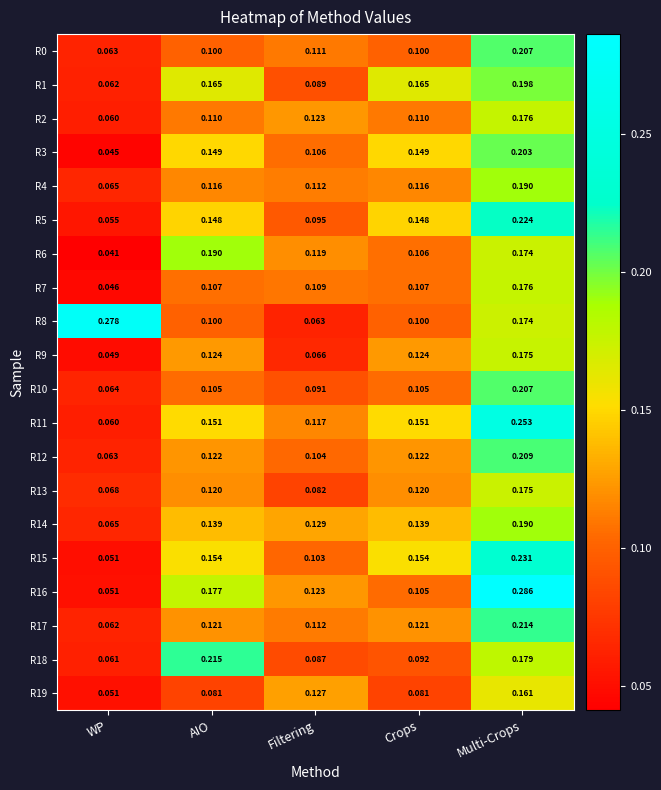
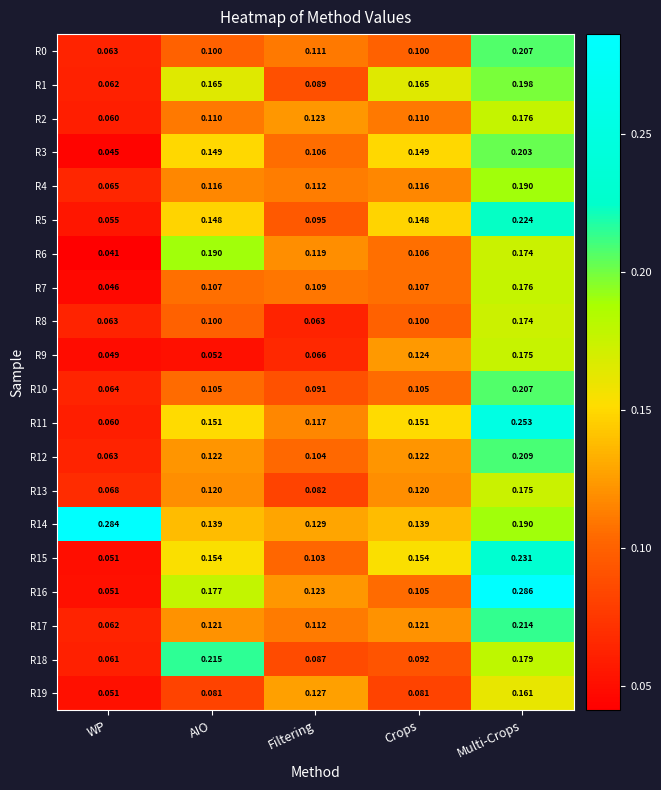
  {
    "R0": {
      "WP": 0.063,
      "AIO": 0.100,
      "Filtering": 0.111,
      "Crops": 0.100,
      "Multi-Crops": 0.207
    },
    "R1": {
      "WP": 0.062,
      "AIO": 0.165,
      "Filtering": 0.089,
      "Crops": 0.165,
      "Multi-Crops": 0.198
    },
    "R2": {
      "WP": 0.060,
      "AIO": 0.110,
      "Filtering": 0.123,
      "Crops": 0.110,
      "Multi-Crops": 0.176
    },
    "R3": {
      "WP": 0.045,
      "AIO": 0.149,
      "Filtering": 0.106,
      "Crops": 0.149,
      "Multi-Crops": 0.203
    },
    "R4": {
      "WP": 0.065,
      "AIO": 0.116,
      "Filtering": 0.112,
      "Crops": 0.116,
      "Multi-Crops": 0.190
    },
    "R5": {
      "WP": 0.055,
      "AIO": 0.148,
      "Filtering": 0.095,
      "Crops": 0.148,
      "Multi-Crops": 0.224
    },
    "R6": {
      "WP": 0.041,
      "AIO": 0.190,
      "Filtering": 0.119,
      "Crops": 0.106,
      "Multi-Crops": 0.174
    },
    "R7": {
      "WP": 0.046,
      "AIO": 0.107,
      "Filtering": 0.109,
      "Crops": 0.107,
      "Multi-Crops": 0.176
    },
    "R8": {
-     "WP": 0.278,
+     "WP": 0.063,
      "AIO": 0.100,
      "Filtering": 0.063,
      "Crops": 0.100,
      "Multi-Crops": 0.174
    },
    "R9": {
      "WP": 0.049,
-     "AIO": 0.124,
+     "AIO": 0.052,
      "Filtering": 0.066,
      "Crops": 0.124,
      "Multi-Crops": 0.175
    },
    "R10": {
      "WP": 0.064,
      "AIO": 0.105,
      "Filtering": 0.091,
      "Crops": 0.105,
      "Multi-Crops": 0.207
    },
    "R11": {
      "WP": 0.060,
      "AIO": 0.151,
      "Filtering": 0.117,
      "Crops": 0.151,
      "Multi-Crops": 0.253
    },
    "R12": {
      "WP": 0.063,
      "AIO": 0.122,
      "Filtering": 0.104,
      "Crops": 0.122,
      "Multi-Crops": 0.209
    },
    "R13": {
      "WP": 0.068,
      "AIO": 0.120,
      "Filtering": 0.082,
      "Crops": 0.120,
      "Multi-Crops": 0.175
    },
    "R14": {
-     "WP": 0.065,
+     "WP": 0.284,
      "AIO": 0.139,
      "Filtering": 0.129,
      "Crops": 0.139,
      "Multi-Crops": 0.190
    },
    "R15": {
      "WP": 0.051,
      "AIO": 0.154,
      "Filtering": 0.103,
      "Crops": 0.154,
      "Multi-Crops": 0.231
    },
    "R16": {
      "WP": 0.051,
      "AIO": 0.177,
      "Filtering": 0.123,
      "Crops": 0.105,
      "Multi-Crops": 0.286
    },
    "R17": {
      "WP": 0.062,
      "AIO": 0.121,
      "Filtering": 0.112,
      "Crops": 0.121,
      "Multi-Crops": 0.214
    },
    "R18": {
      "WP": 0.061,
      "AIO": 0.215,
      "Filtering": 0.087,
      "Crops": 0.092,
      "Multi-Crops": 0.179
    },
    "R19": {
      "WP": 0.051,
      "AIO": 0.081,
      "Filtering": 0.127,
      "Crops": 0.081,
      "Multi-Crops": 0.161
    }
  }
